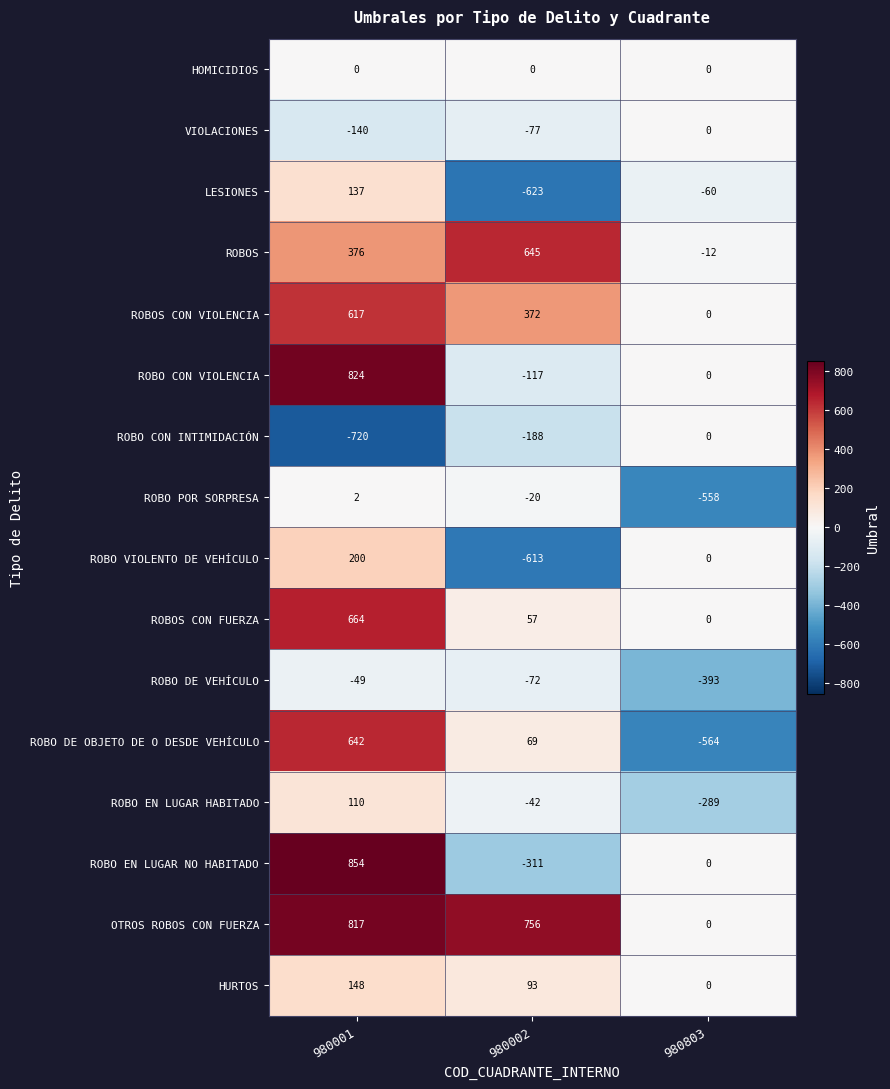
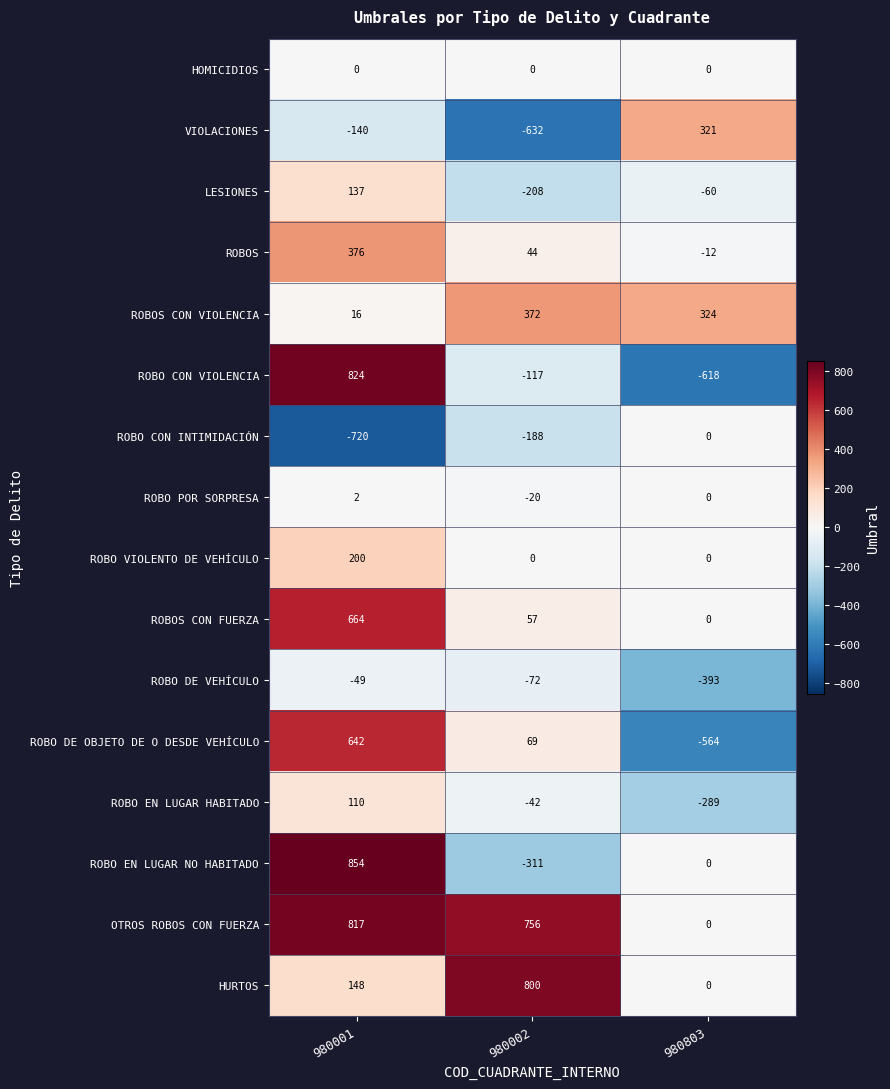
  {
    "HOMICIDIOS": {
      "980001": 0,
      "980002": 0,
      "980803": 0
    },
    "VIOLACIONES": {
      "980001": -140,
-     "980002": -77,
-     "980803": 0
+     "980002": -632,
+     "980803": 321
    },
    "LESIONES": {
      "980001": 137,
-     "980002": -623,
+     "980002": -208,
      "980803": -60
    },
    "ROBOS": {
      "980001": 376,
-     "980002": 645,
+     "980002": 44,
      "980803": -12
    },
    "ROBOS CON VIOLENCIA": {
-     "980001": 617,
+     "980001": 16,
      "980002": 372,
-     "980803": 0
+     "980803": 324
    },
    "ROBO CON VIOLENCIA": {
      "980001": 824,
      "980002": -117,
-     "980803": 0
+     "980803": -618
    },
    "ROBO CON INTIMIDACIÓN": {
      "980001": -720,
      "980002": -188,
      "980803": 0
    },
    "ROBO POR SORPRESA": {
      "980001": 2,
      "980002": -20,
-     "980803": -558
+     "980803": 0
    },
    "ROBO VIOLENTO DE VEHÍCULO": {
      "980001": 200,
-     "980002": -613,
+     "980002": 0,
      "980803": 0
    },
    "ROBOS CON FUERZA": {
      "980001": 664,
      "980002": 57,
      "980803": 0
    },
    "ROBO DE VEHÍCULO": {
      "980001": -49,
      "980002": -72,
      "980803": -393
    },
    "ROBO DE OBJETO DE O DESDE VEHÍCULO": {
      "980001": 642,
      "980002": 69,
      "980803": -564
    },
    "ROBO EN LUGAR HABITADO": {
      "980001": 110,
      "980002": -42,
      "980803": -289
    },
    "ROBO EN LUGAR NO HABITADO": {
      "980001": 854,
      "980002": -311,
      "980803": 0
    },
    "OTROS ROBOS CON FUERZA": {
      "980001": 817,
      "980002": 756,
      "980803": 0
    },
    "HURTOS": {
      "980001": 148,
-     "980002": 93,
+     "980002": 800,
      "980803": 0
    }
  }
